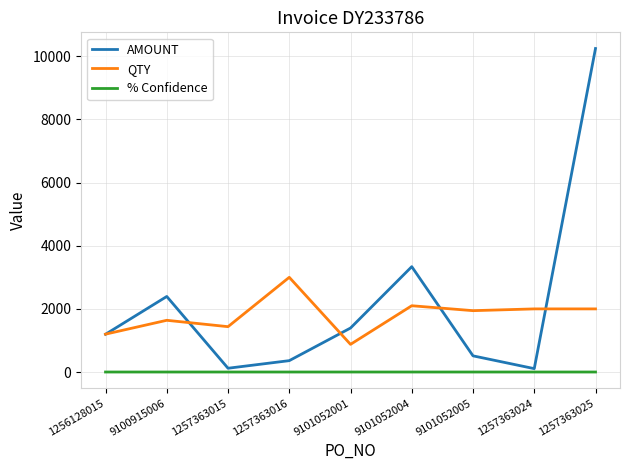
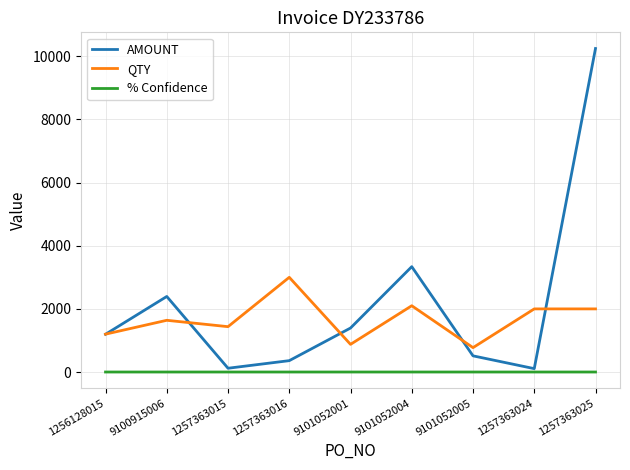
  {
    "AMOUNT": {
      "9100915006": 2400,
      "1257363015": 100,
      "1257363016": 400,
      "9101052001": 1400,
      "9101052004": 3300,
      "9101052005": 500,
      "1257363024": 100,
      "1257363025": 10200
    },
    "QTY": {
      "9100915006": 1600,
      "1257363015": 1400,
      "1257363016": 3000,
      "9101052001": 900,
      "9101052004": 2100,
-     "9101052005": 1900,
+     "9101052005": 800,
      "1257363024": 2000,
      "1257363025": 2000
    },
    "% Confidence": {
      "1256128015": 0,
      "9100915006": 0,
      "1257363015": 0,
      "1257363016": 0,
      "9101052001": 0,
      "9101052004": 0,
      "9101052005": 0,
      "1257363024": 0,
      "1257363025": 0
    }
  }
